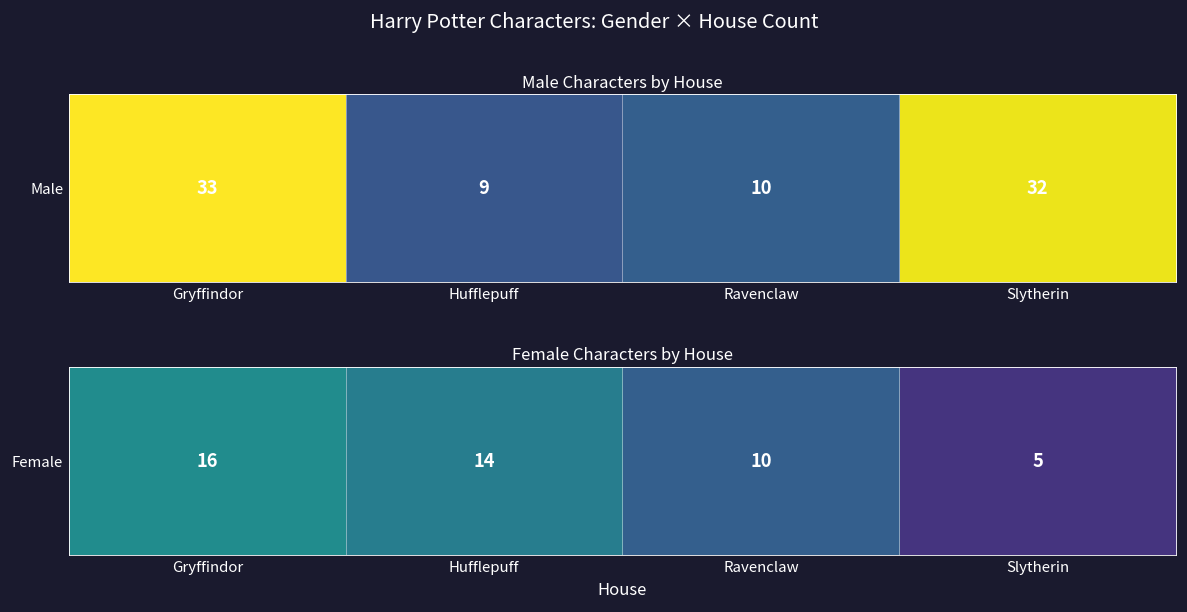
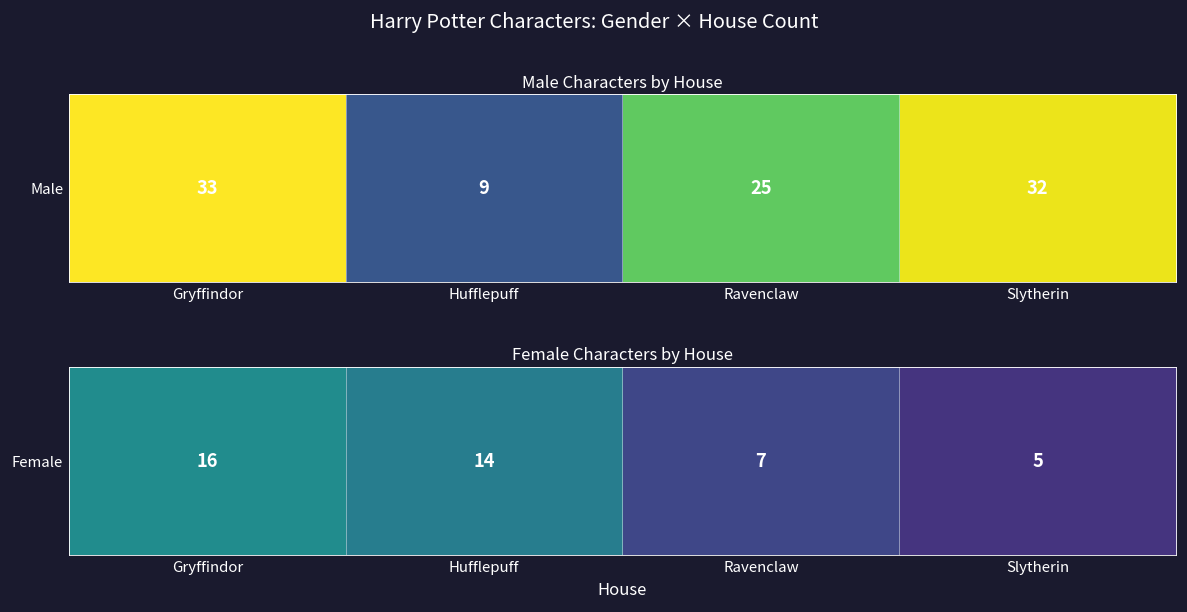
  {
    "Male Characters by House": {
      "Male": {
        "Gryffindor": 33,
        "Hufflepuff": 9,
-       "Ravenclaw": 10,
+       "Ravenclaw": 25,
        "Slytherin": 32
      }
    },
    "Female Characters by House": {
      "Female": {
        "Gryffindor": 16,
        "Hufflepuff": 14,
-       "Ravenclaw": 10,
+       "Ravenclaw": 7,
        "Slytherin": 5
      }
    }
  }
